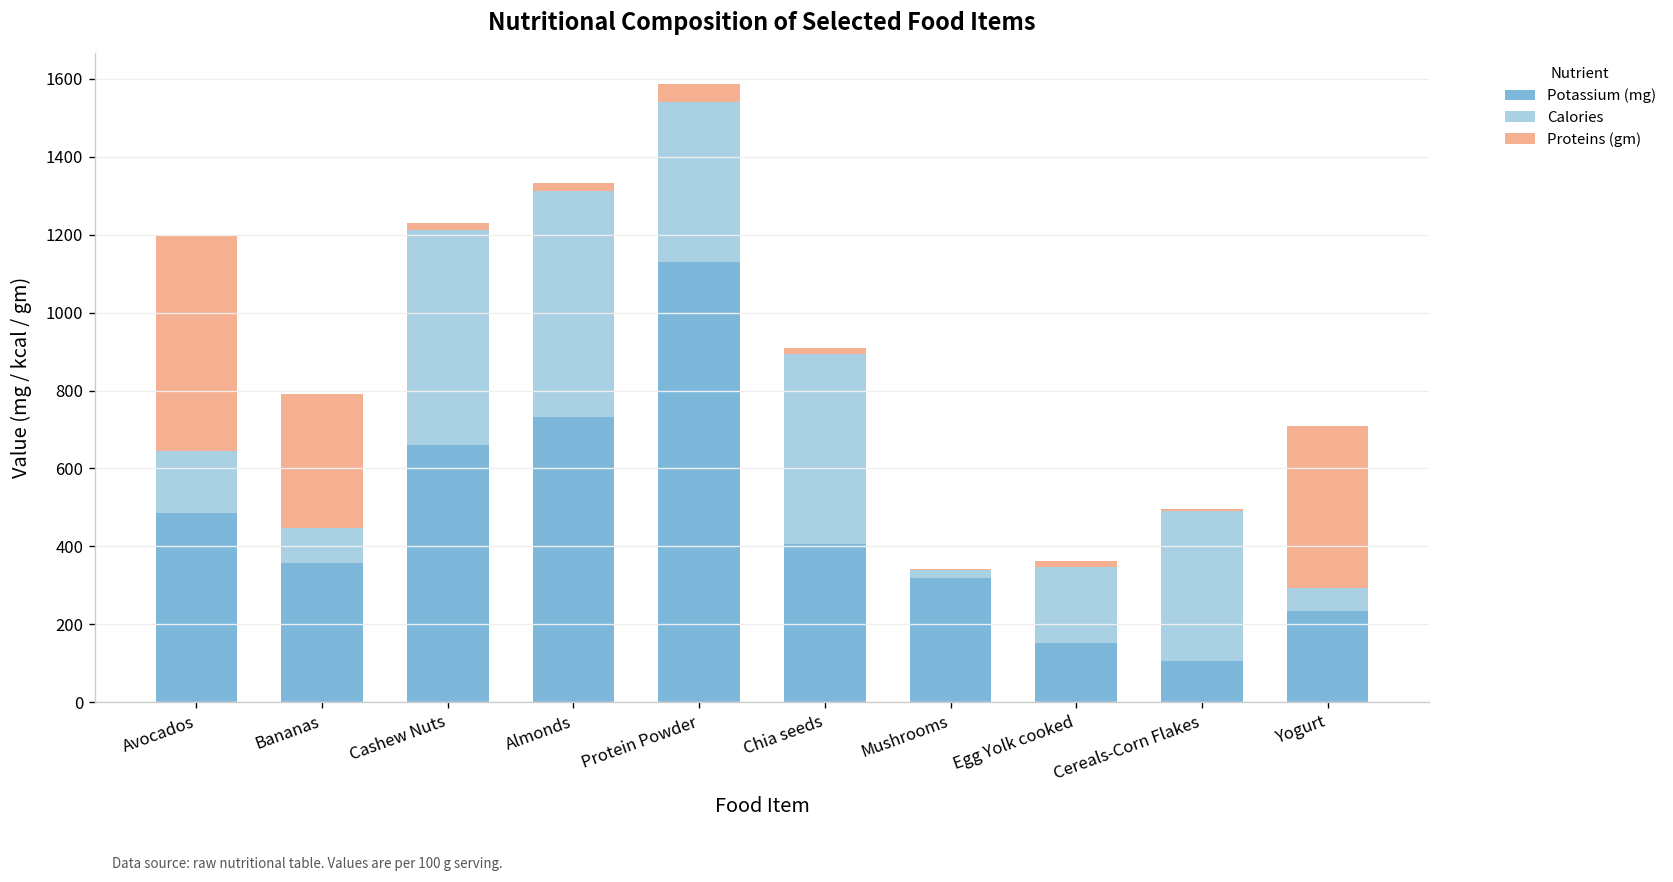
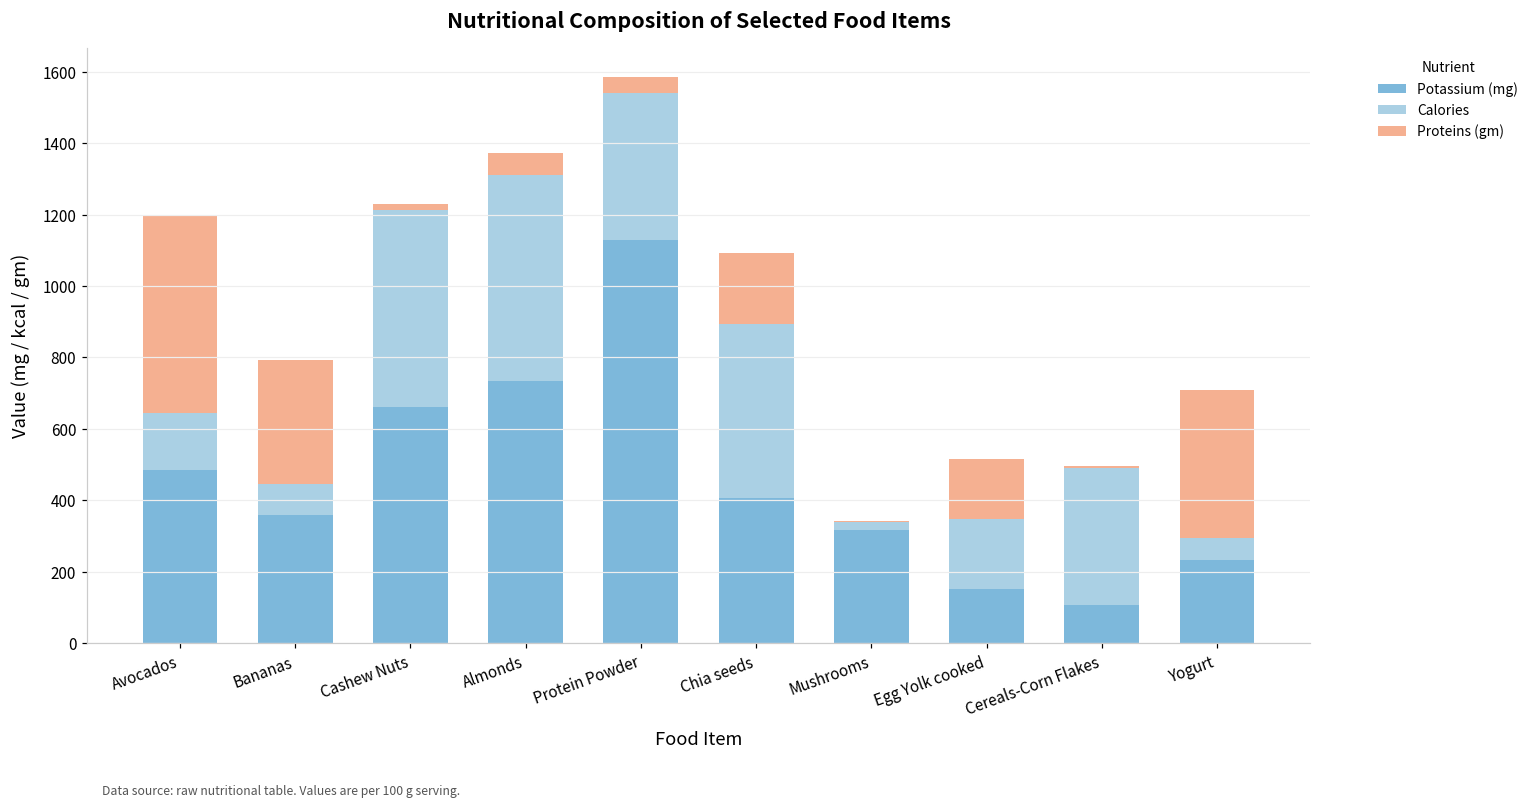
  {
    "Proteins (gm)": {
      "Avocados": 550,
      "Bananas": 350,
      "Cashew Nuts": 20,
-     "Almonds": 20,
+     "Almonds": 60,
      "Protein Powder": 50,
-     "Chia seeds": 20,
-     "Egg Yolk cooked": 10,
+     "Chia seeds": 200,
+     "Egg Yolk cooked": 170,
      "Yogurt": 410
    }
  }
